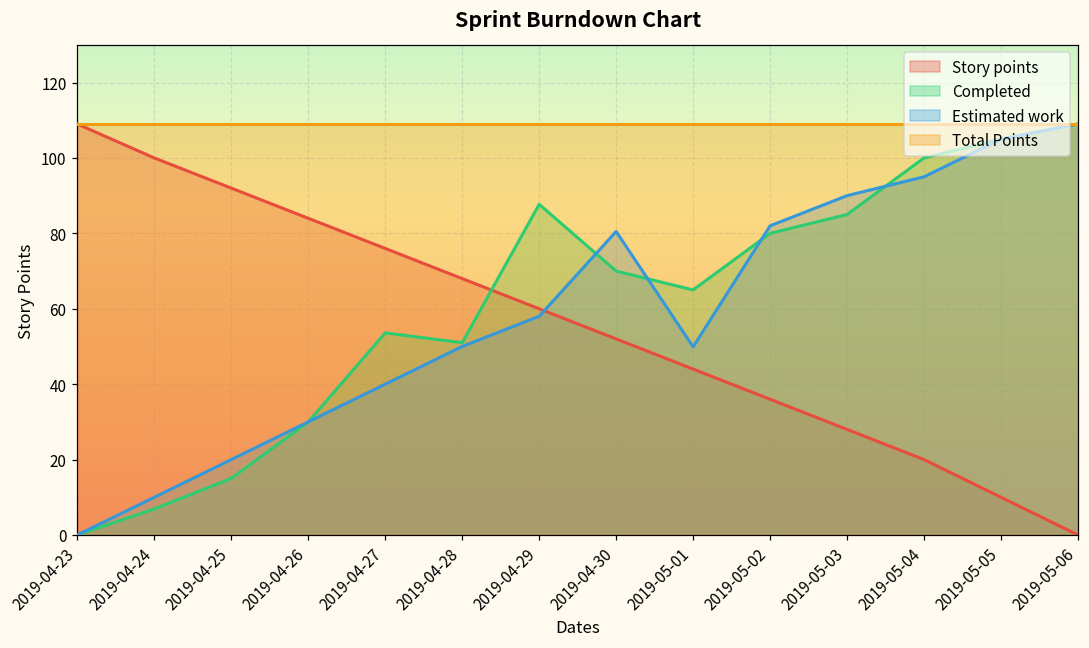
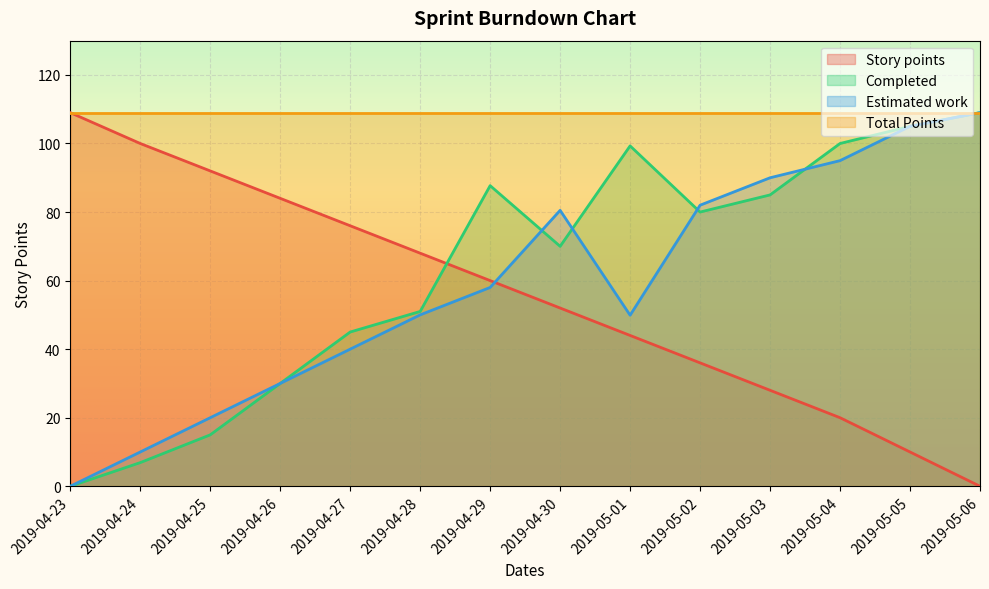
  {
    "Completed": {
      "2019-04-24": 7,
      "2019-04-25": 15,
-     "2019-04-27": 54,
+     "2019-04-27": 45,
      "2019-04-28": 51,
      "2019-04-29": 88,
      "2019-04-30": 70,
-     "2019-05-01": 65,
+     "2019-05-01": 99,
      "2019-05-02": 80,
      "2019-05-03": 85,
      "2019-05-04": 100
    },
    "Estimated work": {
      "2019-04-24": 10,
      "2019-04-25": 20,
      "2019-04-27": 40,
      "2019-04-28": 50,
      "2019-04-29": 58,
      "2019-04-30": 81,
      "2019-05-01": 50,
      "2019-05-02": 82,
      "2019-05-03": 90,
      "2019-05-04": 95
    }
  }
